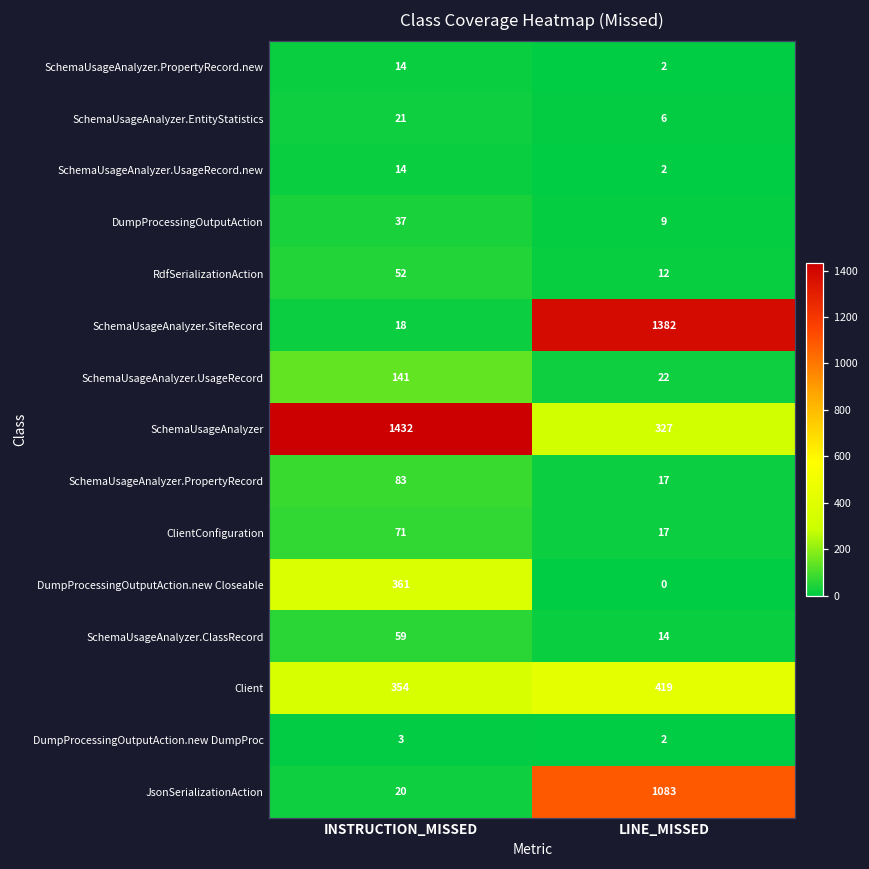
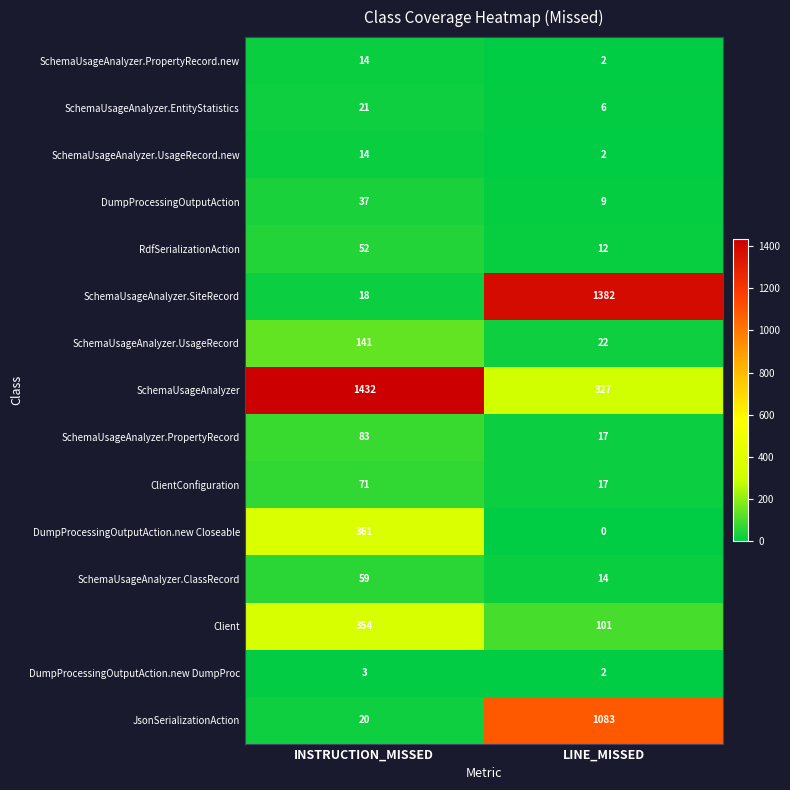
  {
    "SchemaUsageAnalyzer.PropertyRecord.new": {
      "INSTRUCTION_MISSED": 14,
      "LINE_MISSED": 2
    },
    "SchemaUsageAnalyzer.EntityStatistics": {
      "INSTRUCTION_MISSED": 21,
      "LINE_MISSED": 6
    },
    "SchemaUsageAnalyzer.UsageRecord.new": {
      "INSTRUCTION_MISSED": 14,
      "LINE_MISSED": 2
    },
    "DumpProcessingOutputAction": {
      "INSTRUCTION_MISSED": 37,
      "LINE_MISSED": 9
    },
    "RdfSerializationAction": {
      "INSTRUCTION_MISSED": 52,
      "LINE_MISSED": 12
    },
    "SchemaUsageAnalyzer.SiteRecord": {
      "INSTRUCTION_MISSED": 18,
      "LINE_MISSED": 1382
    },
    "SchemaUsageAnalyzer.UsageRecord": {
      "INSTRUCTION_MISSED": 141,
      "LINE_MISSED": 22
    },
    "SchemaUsageAnalyzer": {
      "INSTRUCTION_MISSED": 1432,
      "LINE_MISSED": 327
    },
    "SchemaUsageAnalyzer.PropertyRecord": {
      "INSTRUCTION_MISSED": 83,
      "LINE_MISSED": 17
    },
    "ClientConfiguration": {
      "INSTRUCTION_MISSED": 71,
      "LINE_MISSED": 17
    },
    "DumpProcessingOutputAction.new Closeable": {
      "INSTRUCTION_MISSED": 361,
      "LINE_MISSED": 0
    },
    "SchemaUsageAnalyzer.ClassRecord": {
      "INSTRUCTION_MISSED": 59,
      "LINE_MISSED": 14
    },
    "Client": {
      "INSTRUCTION_MISSED": 354,
-     "LINE_MISSED": 419
+     "LINE_MISSED": 101
    },
    "DumpProcessingOutputAction.new DumpProc": {
      "INSTRUCTION_MISSED": 3,
      "LINE_MISSED": 2
    },
    "JsonSerializationAction": {
      "INSTRUCTION_MISSED": 20,
      "LINE_MISSED": 1083
    }
  }
